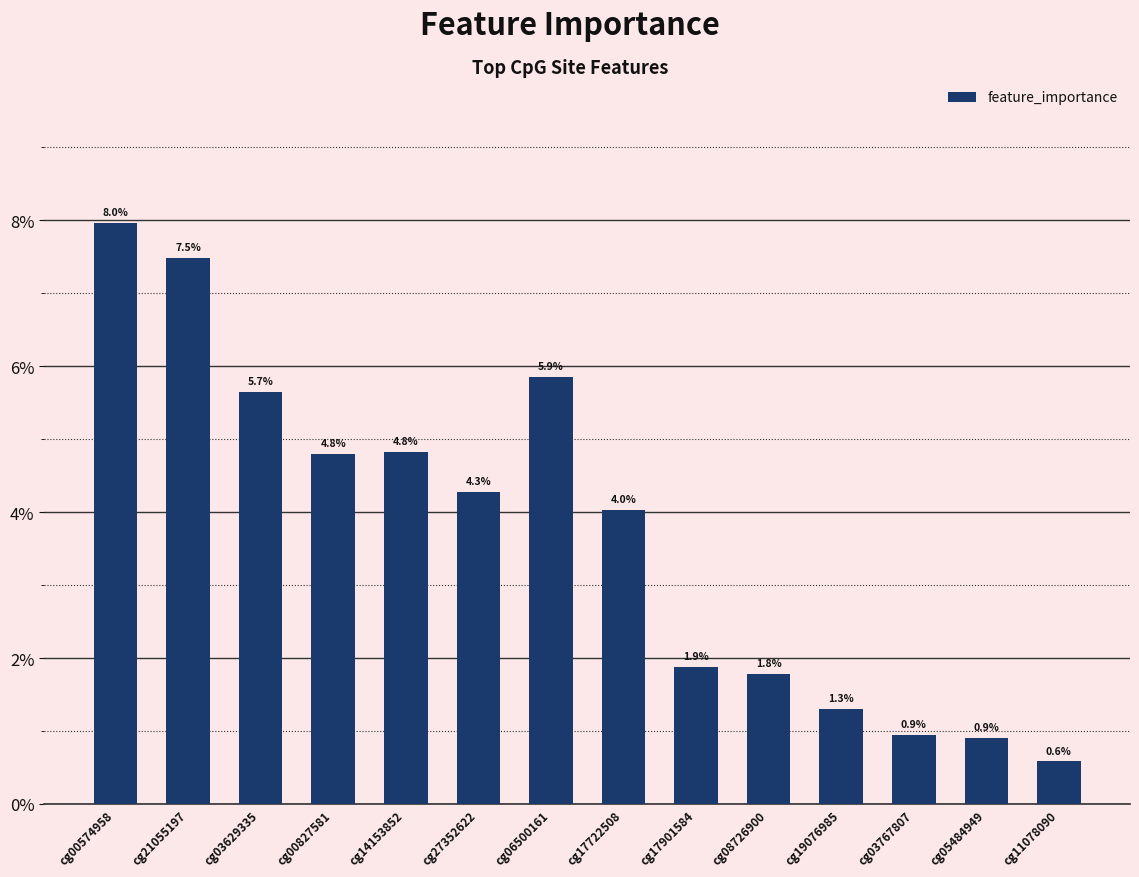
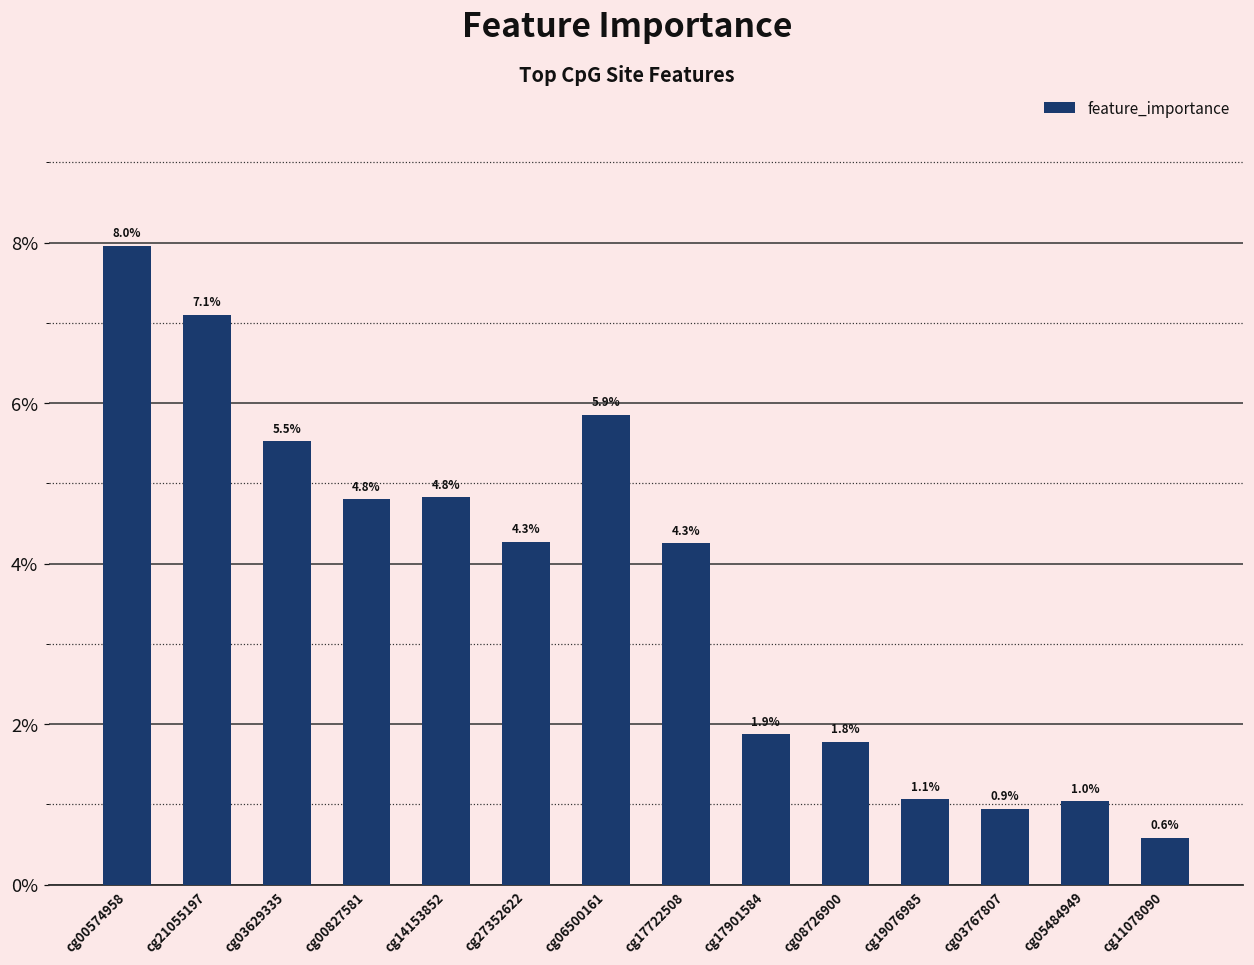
  {
    "cg00574958": "8.0%",
-   "cg21055197": "7.5%",
-   "cg03629335": "5.7%",
+   "cg21055197": "7.1%",
+   "cg03629335": "5.5%",
    "cg00827581": "4.8%",
    "cg14153852": "4.8%",
    "cg27352622": "4.3%",
    "cg06500161": "5.9%",
-   "cg17722508": "4.0%",
+   "cg17722508": "4.3%",
    "cg17901584": "1.9%",
    "cg08726900": "1.8%",
-   "cg19076985": "1.3%",
+   "cg19076985": "1.1%",
    "cg03767807": "0.9%",
-   "cg05484949": "0.9%",
+   "cg05484949": "1.0%",
    "cg11078090": "0.6%"
  }
